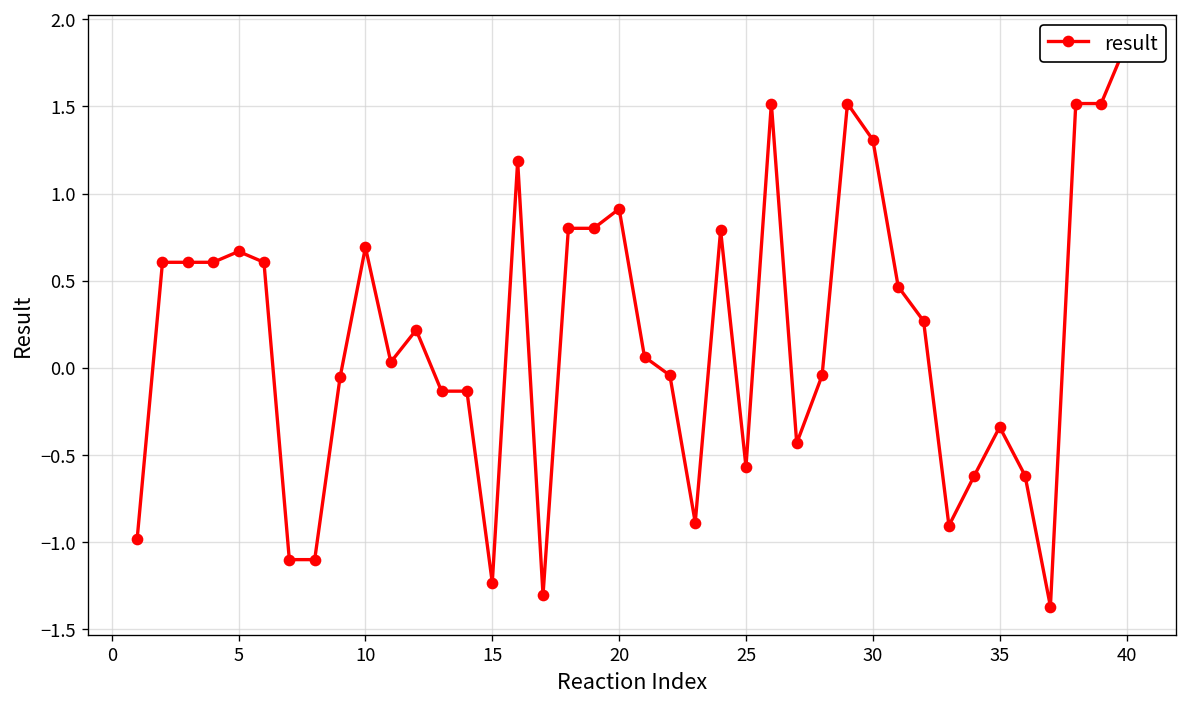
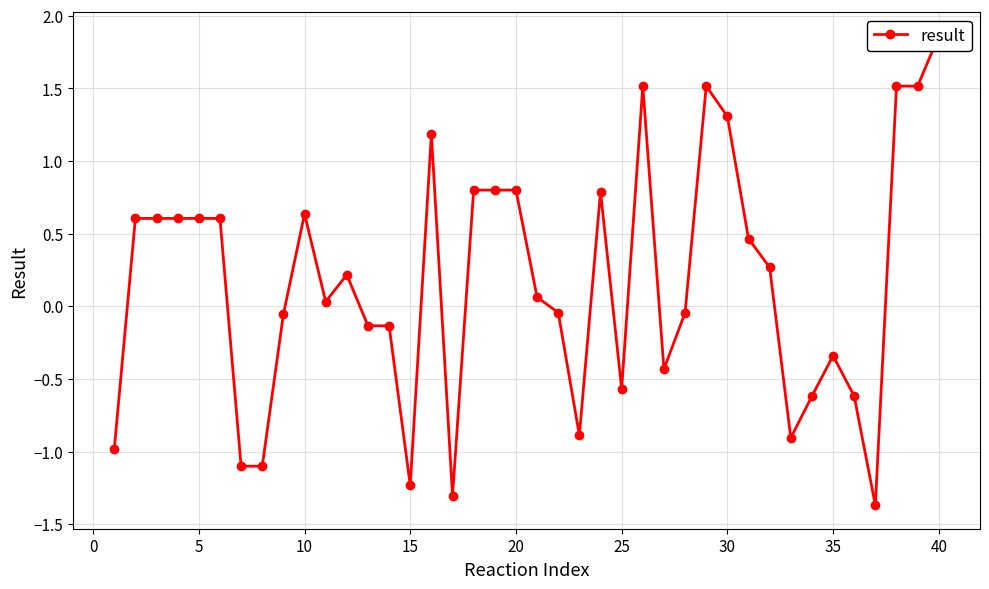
  {
-   "5": 0.67,
-   "10": 0.69,
+   "5": 0.61,
+   "10": 0.64,
    "15": -1.23,
-   "20": 0.91,
+   "20": 0.80,
    "25": -0.57,
    "30": 1.31,
    "35": -0.34
  }
